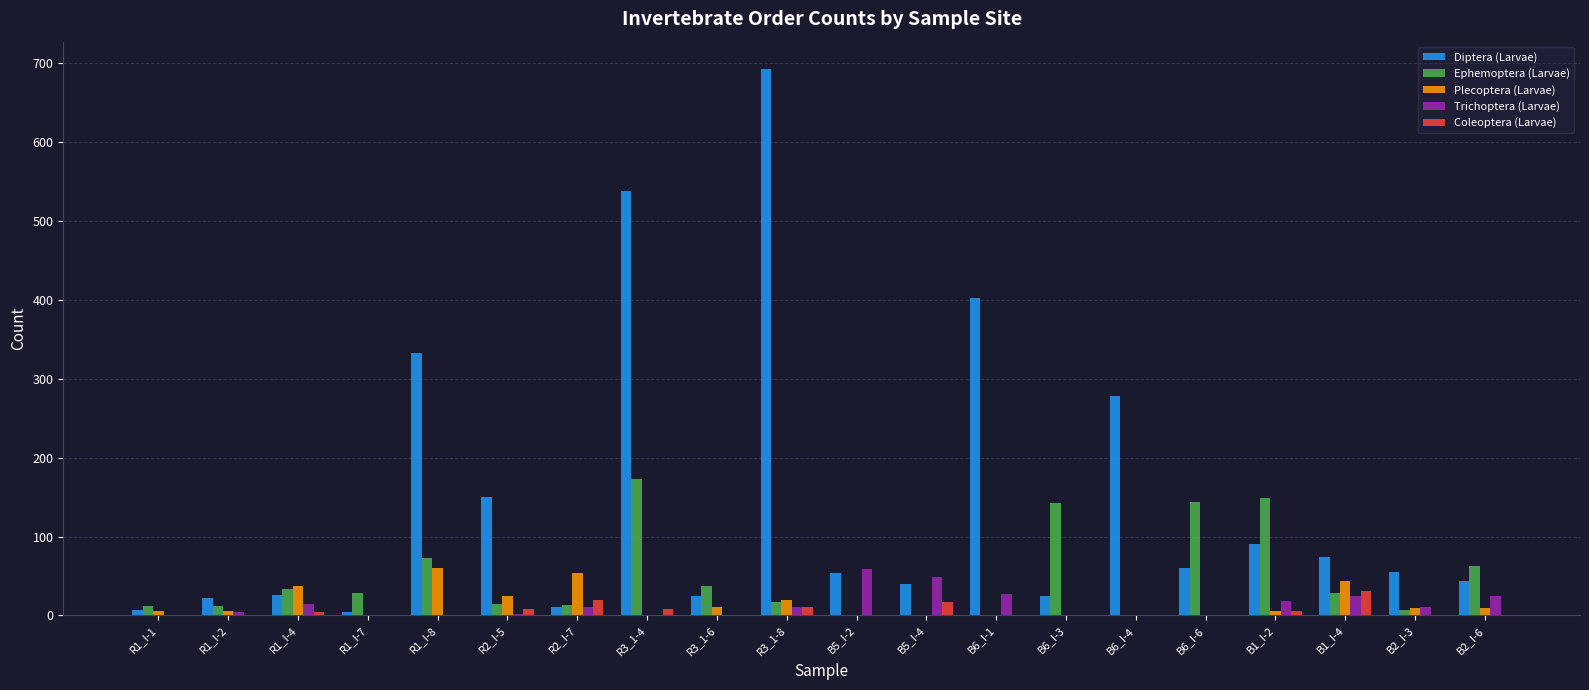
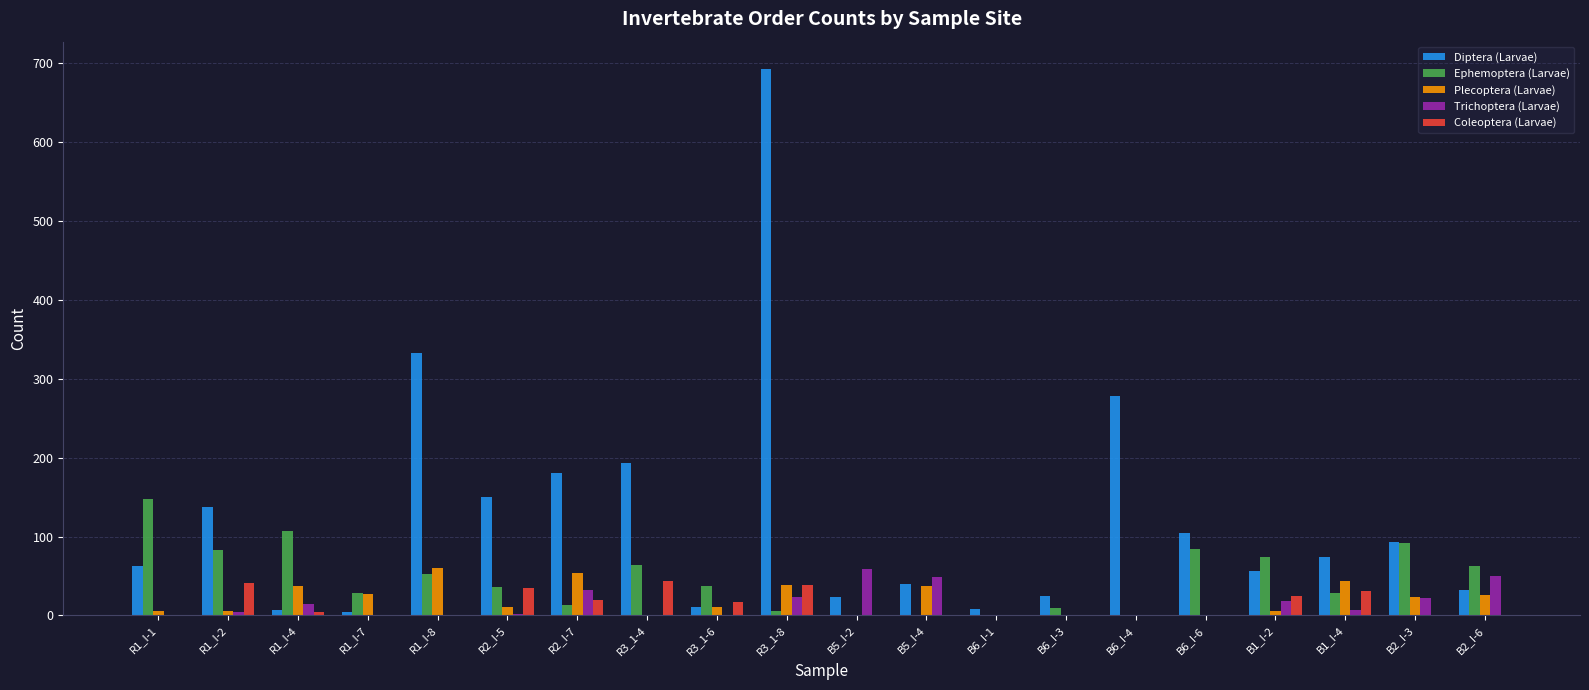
  {
    "Diptera (Larvae)": {
-     "R1_I-1": 10,
-     "R1_I-2": 20,
-     "R1_I-4": 30,
+     "R1_I-1": 60,
+     "R1_I-2": 140,
+     "R1_I-4": 10,
      "R1_I-7": 0,
      "R1_I-8": 330,
      "R2_I-5": 150,
-     "R2_I-7": 10,
-     "R3_1-4": 540,
-     "R3_1-6": 30,
+     "R2_I-7": 180,
+     "R3_1-4": 190,
+     "R3_1-6": 10,
      "R3_1-8": 690,
-     "B5_I-2": 50,
+     "B5_I-2": 20,
      "B5_I-4": 40,
-     "B6_I-1": 400,
+     "B6_I-1": 10,
      "B6_I-3": 20,
      "B6_I-4": 280,
-     "B6_I-6": 60,
-     "B1_I-2": 90,
+     "B6_I-6": 110,
+     "B1_I-2": 60,
      "B1_I-4": 70,
-     "B2_I-3": 60,
-     "B2_I-6": 40
+     "B2_I-3": 90,
+     "B2_I-6": 30
    },
    "Ephemoptera (Larvae)": {
-     "R1_I-1": 10,
-     "R1_I-2": 10,
-     "R1_I-4": 30,
+     "R1_I-1": 150,
+     "R1_I-2": 80,
+     "R1_I-4": 110,
      "R1_I-7": 30,
-     "R1_I-8": 70,
-     "R2_I-5": 10,
+     "R1_I-8": 50,
+     "R2_I-5": 40,
      "R2_I-7": 10,
-     "R3_1-4": 170,
+     "R3_1-4": 60,
      "R3_1-6": 40,
-     "R3_1-8": 20,
+     "R3_1-8": 10,
      "B5_I-2": 0,
      "B5_I-4": 0,
-     "B6_I-3": 140,
+     "B6_I-3": 10,
      "B6_I-4": 0,
-     "B6_I-6": 140,
-     "B1_I-2": 150,
+     "B6_I-6": 80,
+     "B1_I-2": 70,
      "B1_I-4": 30,
-     "B2_I-3": 10,
+     "B2_I-3": 90,
      "B2_I-6": 60
    },
    "Plecoptera (Larvae)": {
      "R1_I-1": 10,
      "R1_I-2": 10,
      "R1_I-4": 40,
-     "R1_I-7": 0,
+     "R1_I-7": 30,
      "R1_I-8": 60,
-     "R2_I-5": 20,
+     "R2_I-5": 10,
      "R2_I-7": 50,
      "R3_1-4": 0,
      "R3_1-6": 10,
-     "R3_1-8": 20,
+     "R3_1-8": 40,
      "B5_I-2": 0,
-     "B5_I-4": 0,
+     "B5_I-4": 40,
      "B6_I-1": 0,
      "B6_I-3": 0,
      "B6_I-4": 0,
      "B6_I-6": 0,
      "B1_I-2": 10,
      "B1_I-4": 40,
-     "B2_I-3": 10,
-     "B2_I-6": 10
+     "B2_I-3": 20,
+     "B2_I-6": 30
    },
    "Trichoptera (Larvae)": {
      "R1_I-1": 0,
      "R1_I-2": 0,
      "R1_I-4": 10,
      "R1_I-7": 0,
      "R1_I-8": 0,
-     "R2_I-7": 10,
+     "R2_I-7": 30,
      "R3_1-4": 0,
-     "R3_1-8": 10,
+     "R3_1-8": 20,
      "B5_I-2": 60,
      "B5_I-4": 50,
-     "B6_I-1": 30,
+     "B6_I-1": 0,
      "B6_I-3": 0,
      "B6_I-4": 0,
      "B6_I-6": 0,
      "B1_I-2": 20,
-     "B1_I-4": 20,
-     "B2_I-3": 10,
-     "B2_I-6": 30
+     "B1_I-4": 10,
+     "B2_I-3": 20,
+     "B2_I-6": 50
    },
    "Coleoptera (Larvae)": {
-     "R1_I-2": 0,
+     "R1_I-2": 40,
      "R1_I-4": 0,
      "R1_I-7": 0,
      "R1_I-8": 0,
-     "R2_I-5": 10,
+     "R2_I-5": 40,
      "R2_I-7": 20,
-     "R3_1-4": 10,
-     "R3_1-6": 0,
-     "R3_1-8": 10,
+     "R3_1-4": 40,
+     "R3_1-6": 20,
+     "R3_1-8": 40,
      "B5_I-2": 0,
-     "B5_I-4": 20,
+     "B5_I-4": 0,
      "B6_I-1": 0,
      "B6_I-3": 0,
      "B6_I-4": 0,
      "B6_I-6": 0,
-     "B1_I-2": 10,
+     "B1_I-2": 20,
      "B1_I-4": 30,
      "B2_I-3": 0,
      "B2_I-6": 0
    }
  }
